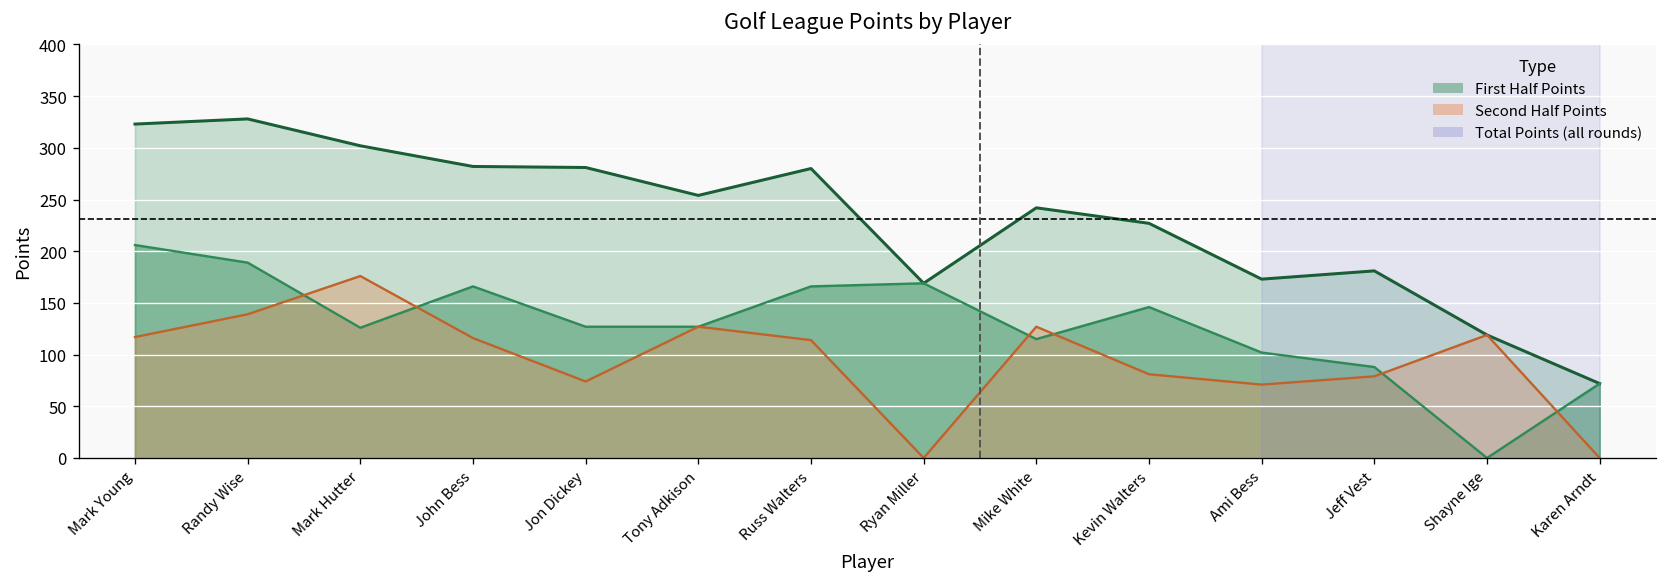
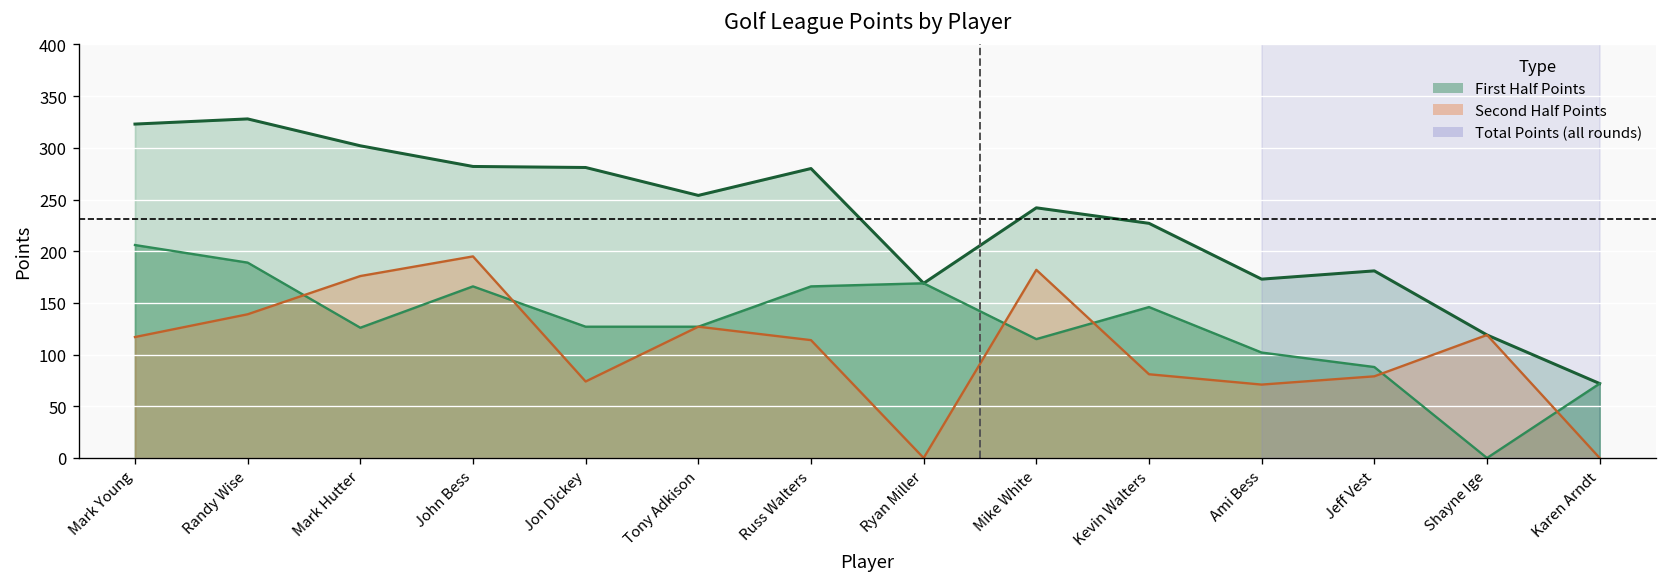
  {
    "Second Half Points": {
      "Mark Young": 120,
      "Randy Wise": 140,
      "Mark Hutter": 180,
-     "John Bess": 120,
+     "John Bess": 200,
      "Jon Dickey": 70,
      "Russ Walters": 110,
      "Ryan Miller": 0,
-     "Mike White": 130,
+     "Mike White": 180,
      "Kevin Walters": 80,
      "Ami Bess": 70,
      "Jeff Vest": 80,
      "Karen Arndt": 0
    }
  }
